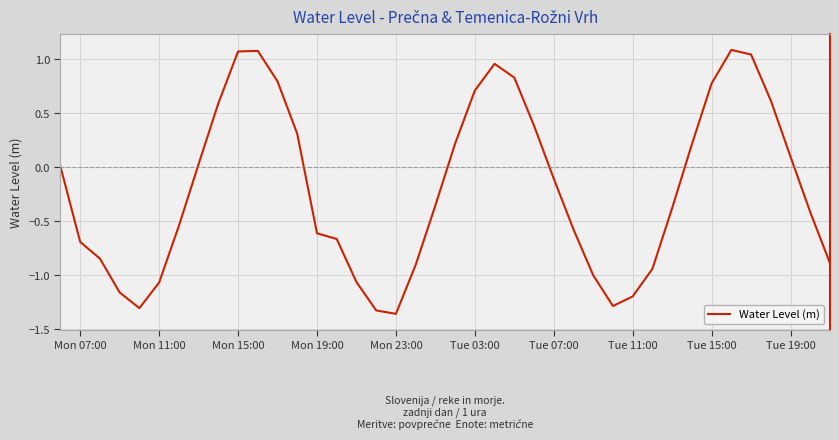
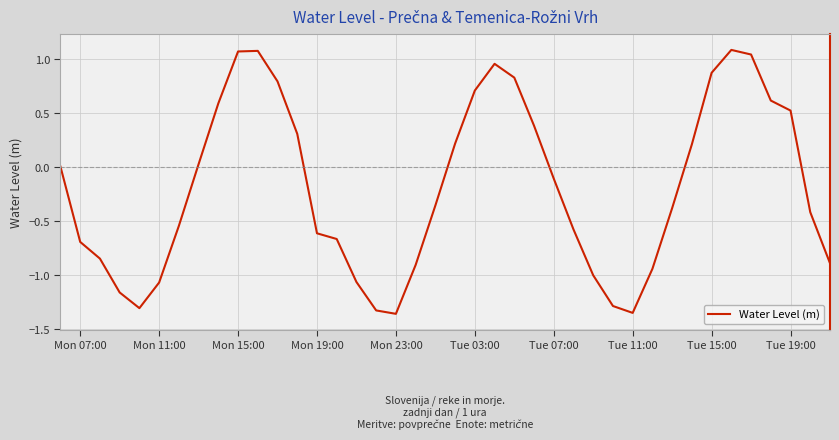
  {
    "Mon 07:00": -0.69,
    "Mon 11:00": -1.07,
    "Mon 15:00": 1.07,
    "Mon 19:00": -0.61,
    "Mon 23:00": -1.36,
    "Tue 03:00": 0.71,
    "Tue 07:00": -0.10,
-   "Tue 11:00": -1.20,
-   "Tue 15:00": 0.78,
-   "Tue 19:00": 0.10
+   "Tue 11:00": -1.35,
+   "Tue 15:00": 0.88,
+   "Tue 19:00": 0.53
  }
